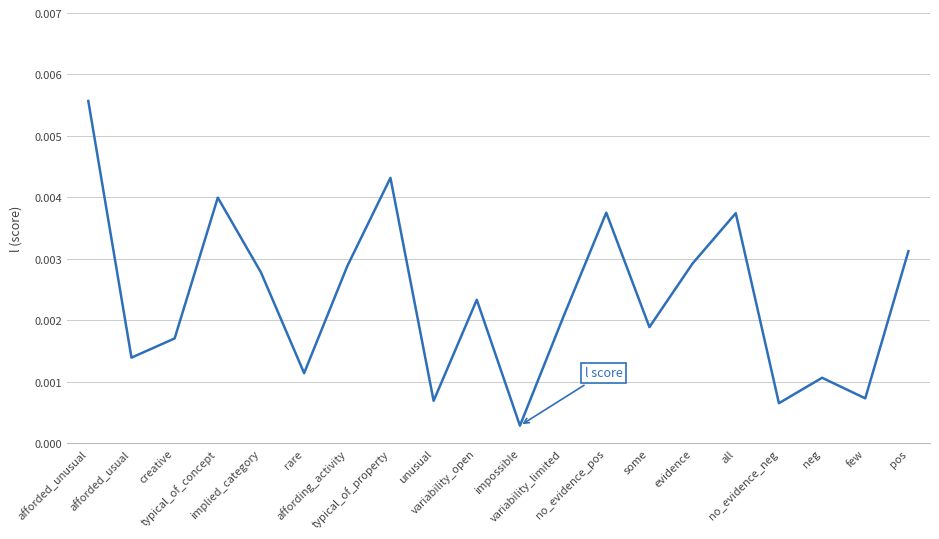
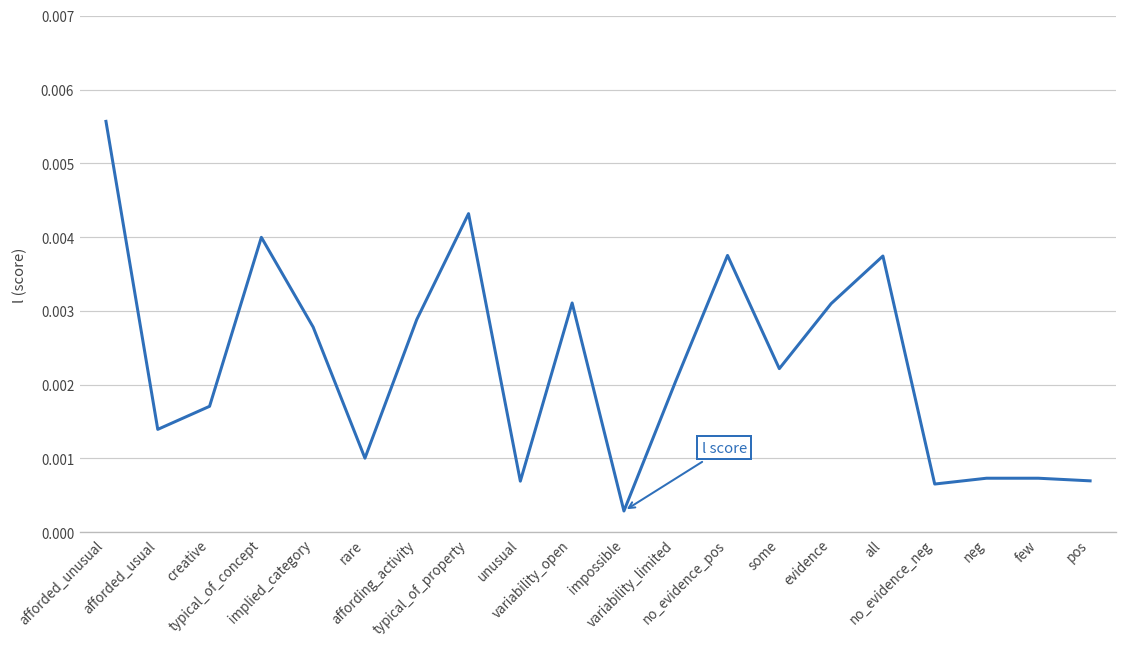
  {
    "afforded_unusual": 0.0056,
    "afforded_usual": 0.0014,
    "creative": 0.0017,
    "typical_of_concept": 0.0040,
    "implied_category": 0.0028,
-   "rare": 0.0011,
+   "rare": 0.0010,
    "affording_activity": 0.0029,
    "typical_of_property": 0.0043,
    "unusual": 0.0007,
-   "variability_open": 0.0023,
+   "variability_open": 0.0031,
    "impossible": 0.0003,
    "variability_limited": 0.0020,
    "no_evidence_pos": 0.0038,
-   "some": 0.0019,
-   "evidence": 0.0029,
+   "some": 0.0022,
+   "evidence": 0.0031,
    "all": 0.0037,
    "no_evidence_neg": 0.0007,
-   "neg": 0.0011,
+   "neg": 0.0007,
    "few": 0.0007,
-   "pos": 0.0031
+   "pos": 0.0007
  }
